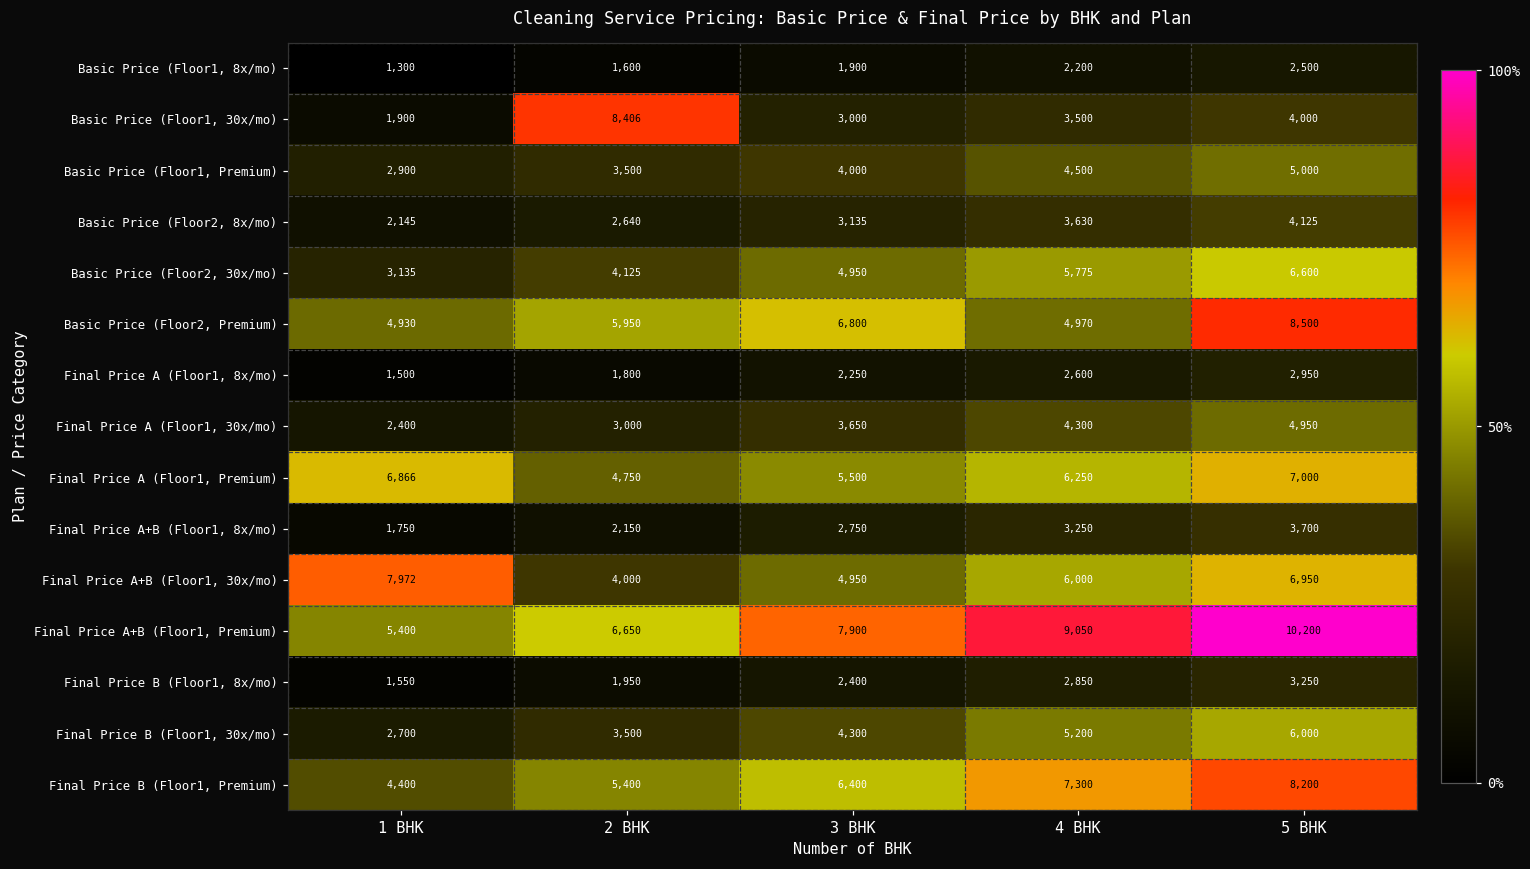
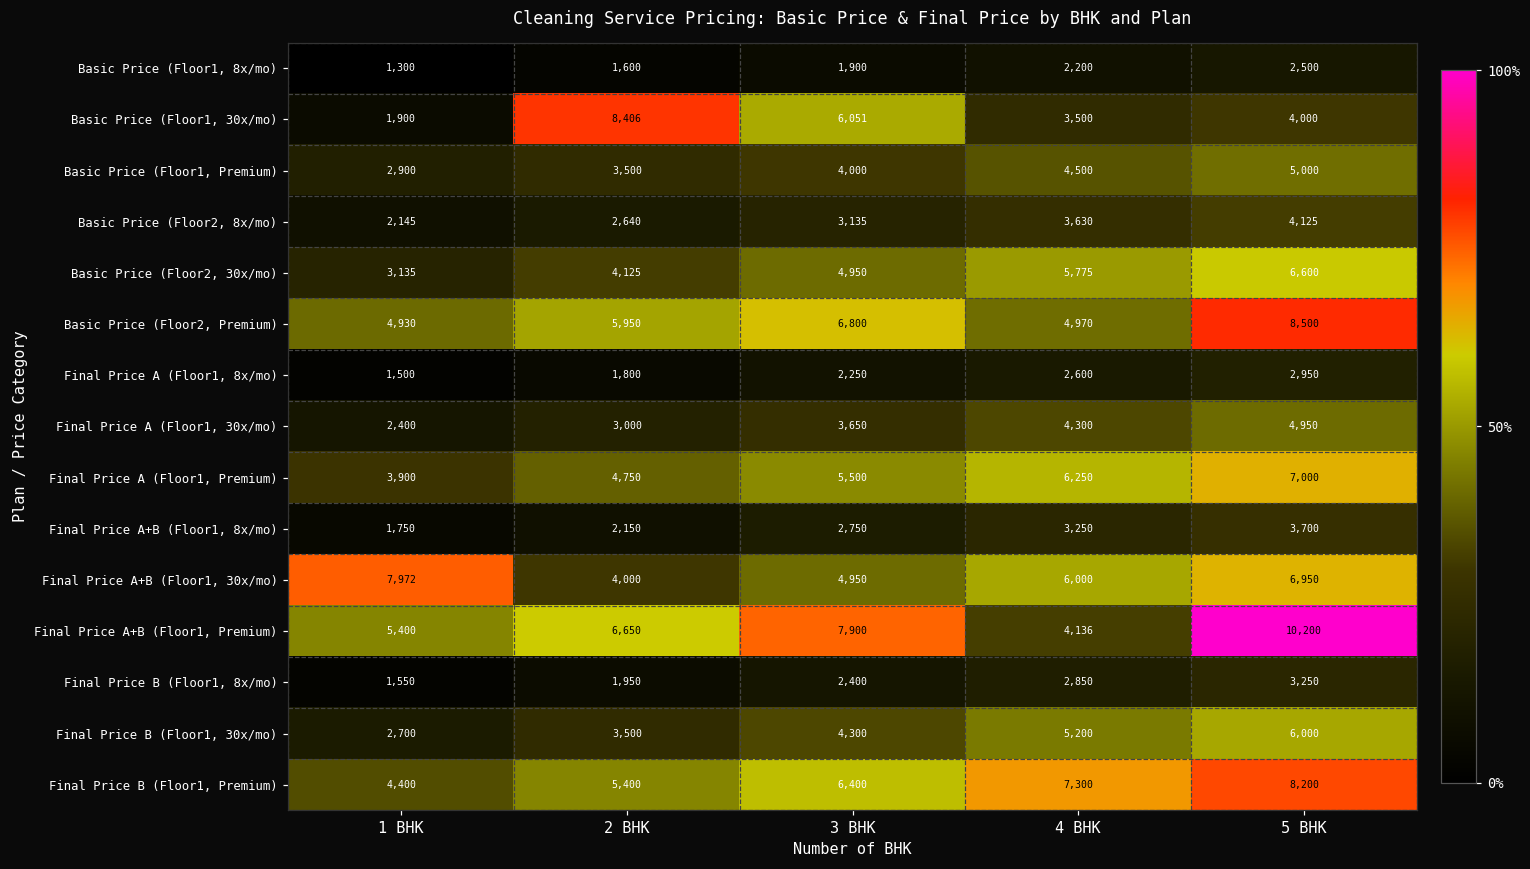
  {
    "Basic Price (Floor1, 8x/mo)": {
      "1 BHK": "1,300",
      "2 BHK": "1,600",
      "3 BHK": "1,900",
      "4 BHK": "2,200",
      "5 BHK": "2,500"
    },
    "Basic Price (Floor1, 30x/mo)": {
      "1 BHK": "1,900",
      "2 BHK": "8,406",
-     "3 BHK": "3,000",
+     "3 BHK": "6,051",
      "4 BHK": "3,500",
      "5 BHK": "4,000"
    },
    "Basic Price (Floor1, Premium)": {
      "1 BHK": "2,900",
      "2 BHK": "3,500",
      "3 BHK": "4,000",
      "4 BHK": "4,500",
      "5 BHK": "5,000"
    },
    "Basic Price (Floor2, 8x/mo)": {
      "1 BHK": "2,145",
      "2 BHK": "2,640",
      "3 BHK": "3,135",
      "4 BHK": "3,630",
      "5 BHK": "4,125"
    },
    "Basic Price (Floor2, 30x/mo)": {
      "1 BHK": "3,135",
      "2 BHK": "4,125",
      "3 BHK": "4,950",
      "4 BHK": "5,775",
      "5 BHK": "6,600"
    },
    "Basic Price (Floor2, Premium)": {
      "1 BHK": "4,930",
      "2 BHK": "5,950",
      "3 BHK": "6,800",
      "4 BHK": "4,970",
      "5 BHK": "8,500"
    },
    "Final Price A (Floor1, 8x/mo)": {
      "1 BHK": "1,500",
      "2 BHK": "1,800",
      "3 BHK": "2,250",
      "4 BHK": "2,600",
      "5 BHK": "2,950"
    },
    "Final Price A (Floor1, 30x/mo)": {
      "1 BHK": "2,400",
      "2 BHK": "3,000",
      "3 BHK": "3,650",
      "4 BHK": "4,300",
      "5 BHK": "4,950"
    },
    "Final Price A (Floor1, Premium)": {
-     "1 BHK": "6,866",
+     "1 BHK": "3,900",
      "2 BHK": "4,750",
      "3 BHK": "5,500",
      "4 BHK": "6,250",
      "5 BHK": "7,000"
    },
    "Final Price A+B (Floor1, 8x/mo)": {
      "1 BHK": "1,750",
      "2 BHK": "2,150",
      "3 BHK": "2,750",
      "4 BHK": "3,250",
      "5 BHK": "3,700"
    },
    "Final Price A+B (Floor1, 30x/mo)": {
      "1 BHK": "7,972",
      "2 BHK": "4,000",
      "3 BHK": "4,950",
      "4 BHK": "6,000",
      "5 BHK": "6,950"
    },
    "Final Price A+B (Floor1, Premium)": {
      "1 BHK": "5,400",
      "2 BHK": "6,650",
      "3 BHK": "7,900",
-     "4 BHK": "9,050",
+     "4 BHK": "4,136",
      "5 BHK": "10,200"
    },
    "Final Price B (Floor1, 8x/mo)": {
      "1 BHK": "1,550",
      "2 BHK": "1,950",
      "3 BHK": "2,400",
      "4 BHK": "2,850",
      "5 BHK": "3,250"
    },
    "Final Price B (Floor1, 30x/mo)": {
      "1 BHK": "2,700",
      "2 BHK": "3,500",
      "3 BHK": "4,300",
      "4 BHK": "5,200",
      "5 BHK": "6,000"
    },
    "Final Price B (Floor1, Premium)": {
      "1 BHK": "4,400",
      "2 BHK": "5,400",
      "3 BHK": "6,400",
      "4 BHK": "7,300",
      "5 BHK": "8,200"
    }
  }
